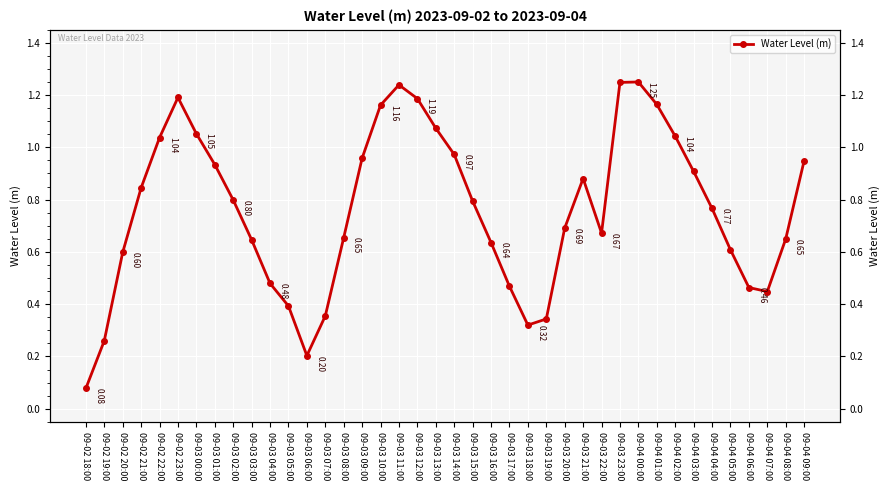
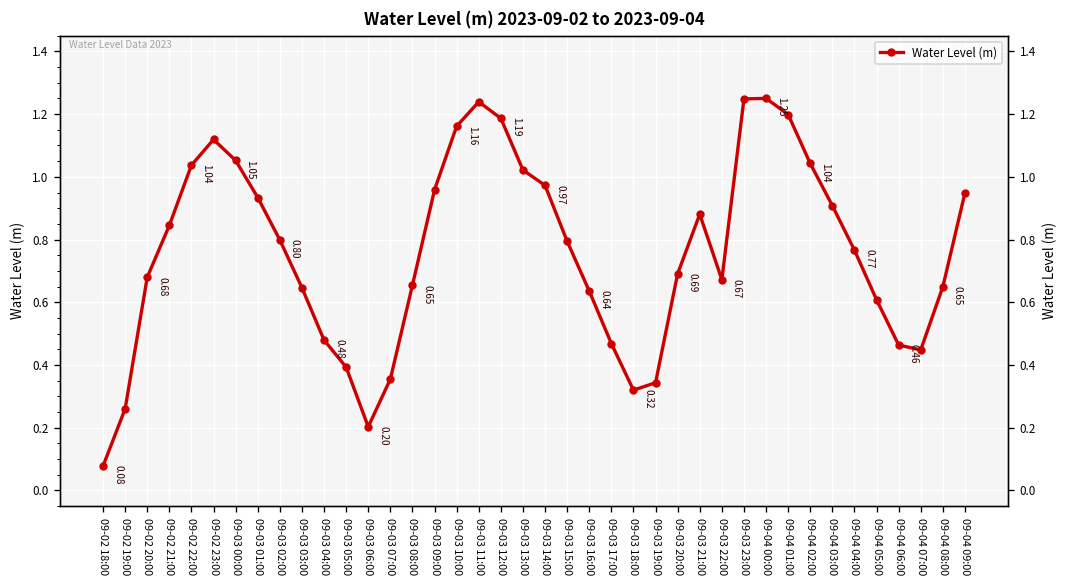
  {
    "09-02 18:00": 0.08,
-   "09-02 20:00": 0.60,
+   "09-02 20:00": 0.68,
    "09-02 22:00": 1.04,
-   "09-02 23:00": 1.19,
+   "09-02 23:00": 1.12,
    "09-03 00:00": 1.05,
    "09-03 02:00": 0.80,
    "09-03 04:00": 0.48,
    "09-03 06:00": 0.20,
    "09-03 08:00": 0.65,
    "09-03 10:00": 1.16,
    "09-03 12:00": 1.19,
-   "09-03 13:00": 1.07,
+   "09-03 13:00": 1.02,
    "09-03 14:00": 0.97,
    "09-03 16:00": 0.64,
    "09-03 18:00": 0.32,
    "09-03 20:00": 0.69,
    "09-03 22:00": 0.67,
-   "09-04 01:00": 1.16,
+   "09-04 01:00": 1.20,
    "09-04 02:00": 1.04,
    "09-04 04:00": 0.77,
    "09-04 08:00": 0.65
  }
